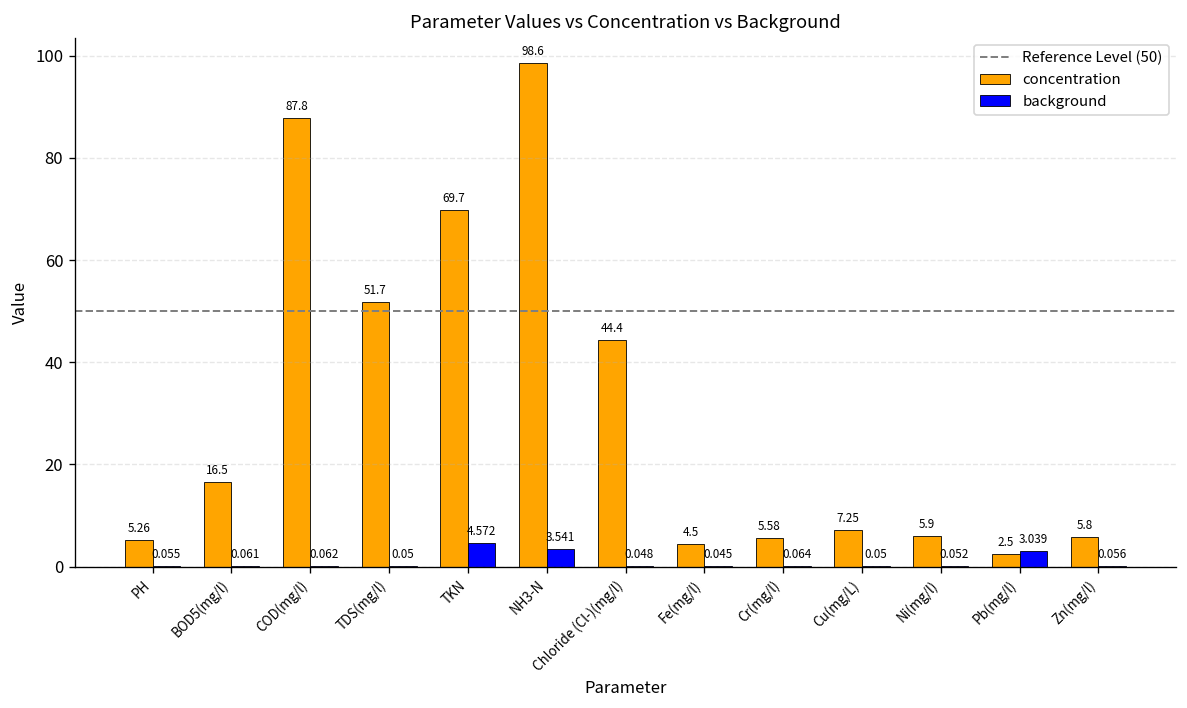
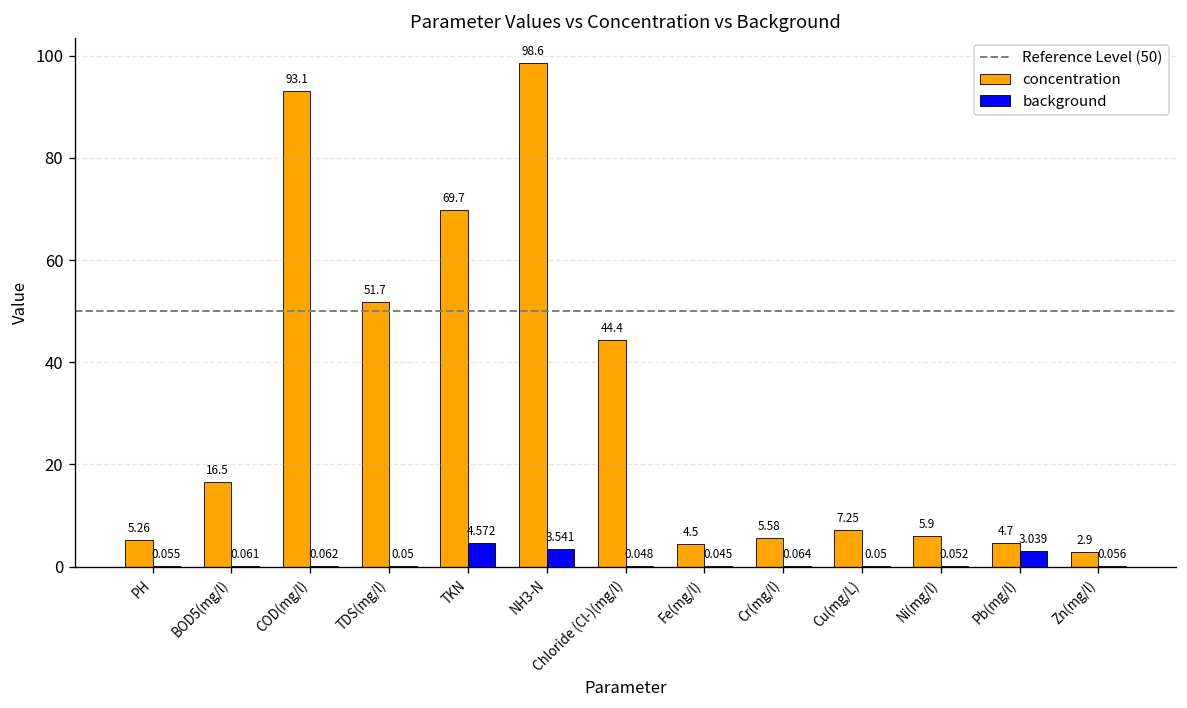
  {
    "concentration": {
      "PH": 5.26,
      "BOD5(mg/l)": 16.5,
-     "COD(mg/l)": 87.8,
+     "COD(mg/l)": 93.1,
      "TDS(mg/l)": 51.7,
      "TKN": 69.7,
      "NH3-N": 98.6,
      "Chloride (Cl-)(mg/l)": 44.4,
      "Fe(mg/l)": 4.5,
      "Cr(mg/l)": 5.58,
      "Cu(mg/L)": 7.25,
      "Ni(mg/l)": 5.9,
-     "Pb(mg/l)": 2.5,
-     "Zn(mg/l)": 5.8
+     "Pb(mg/l)": 4.7,
+     "Zn(mg/l)": 2.9
    },
    "background": {
      "PH": 0.055,
      "BOD5(mg/l)": 0.061,
      "COD(mg/l)": 0.062,
      "TDS(mg/l)": 0.05,
      "TKN": 4.572,
      "NH3-N": 3.541,
      "Chloride (Cl-)(mg/l)": 0.048,
      "Fe(mg/l)": 0.045,
      "Cr(mg/l)": 0.064,
      "Cu(mg/L)": 0.05,
      "Ni(mg/l)": 0.052,
      "Pb(mg/l)": 3.039,
      "Zn(mg/l)": 0.056
    }
  }
